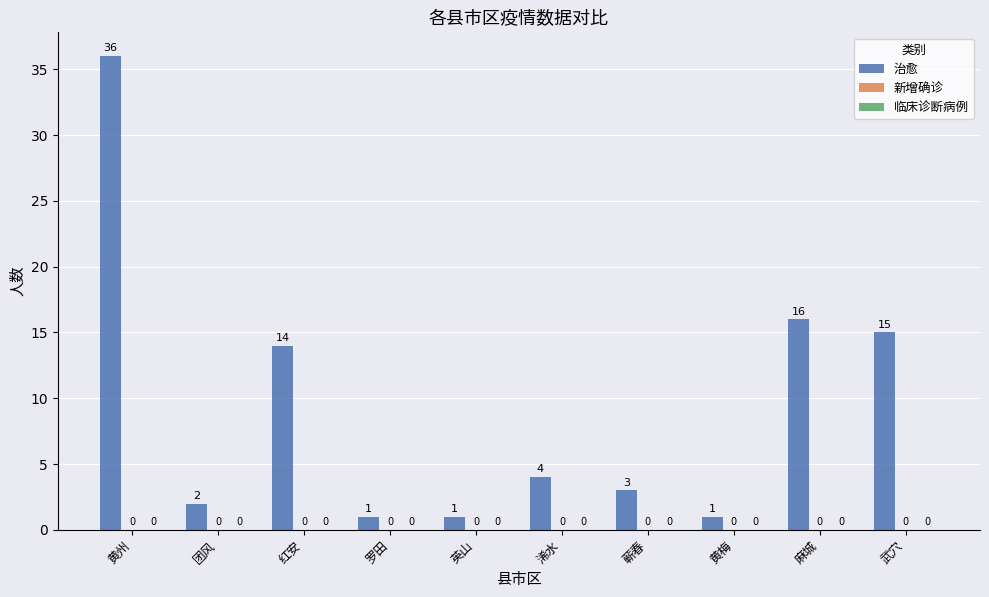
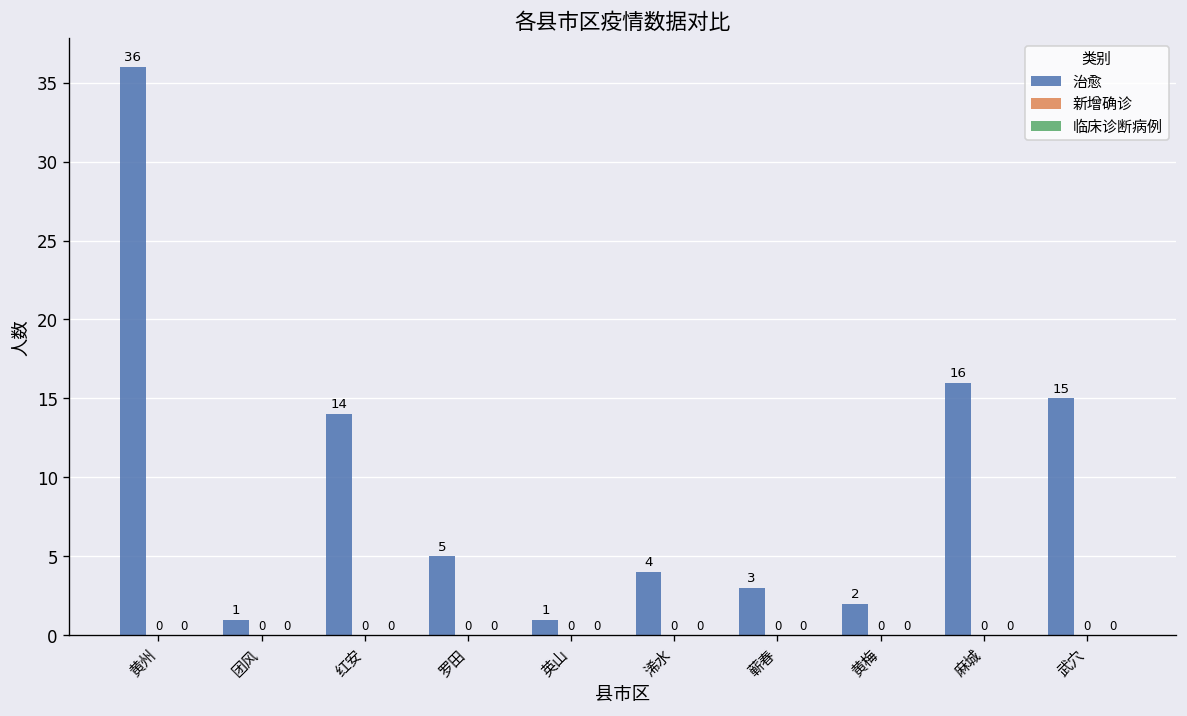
  {
    "治愈": {
      "黄州": 36,
-     "团风": 2,
+     "团风": 1,
      "红安": 14,
-     "罗田": 1,
+     "罗田": 5,
      "英山": 1,
      "浠水": 4,
      "蕲春": 3,
-     "黄梅": 1,
+     "黄梅": 2,
      "麻城": 16,
      "武穴": 15
    },
    "新增确诊": {
      "黄州": 0,
      "团风": 0,
      "红安": 0,
      "罗田": 0,
      "英山": 0,
      "浠水": 0,
      "蕲春": 0,
      "黄梅": 0,
      "麻城": 0,
      "武穴": 0
    },
    "临床诊断病例": {
      "黄州": 0,
      "团风": 0,
      "红安": 0,
      "罗田": 0,
      "英山": 0,
      "浠水": 0,
      "蕲春": 0,
      "黄梅": 0,
      "麻城": 0,
      "武穴": 0
    }
  }
